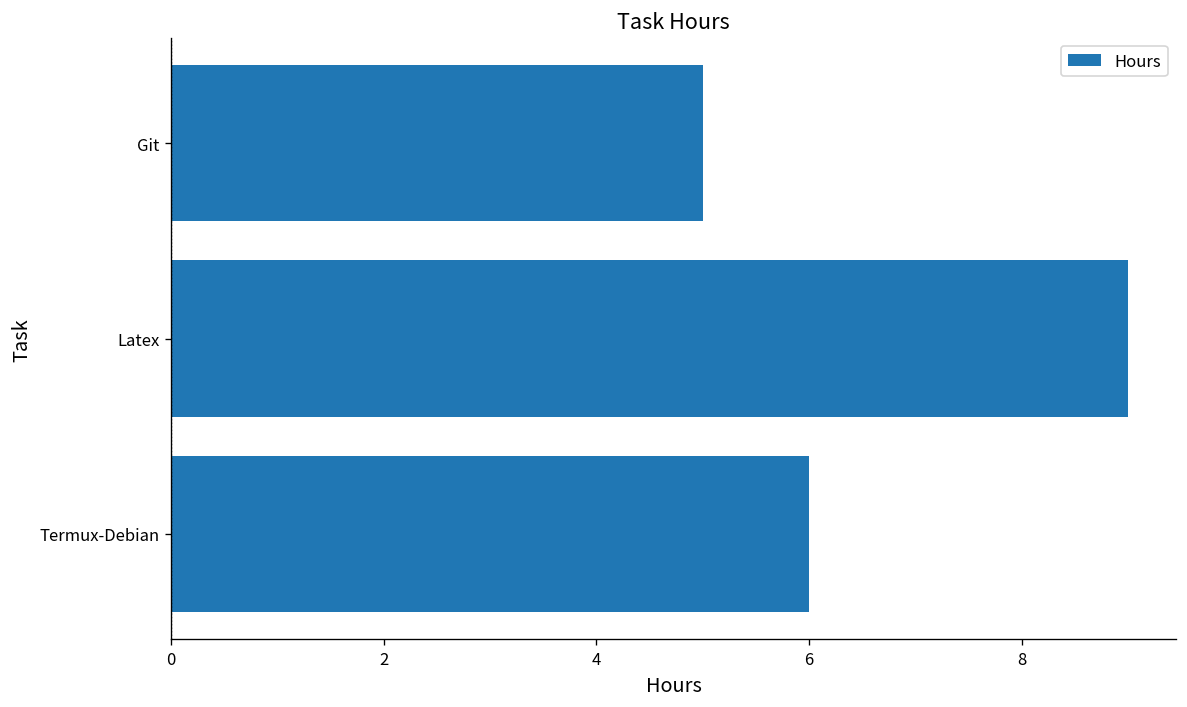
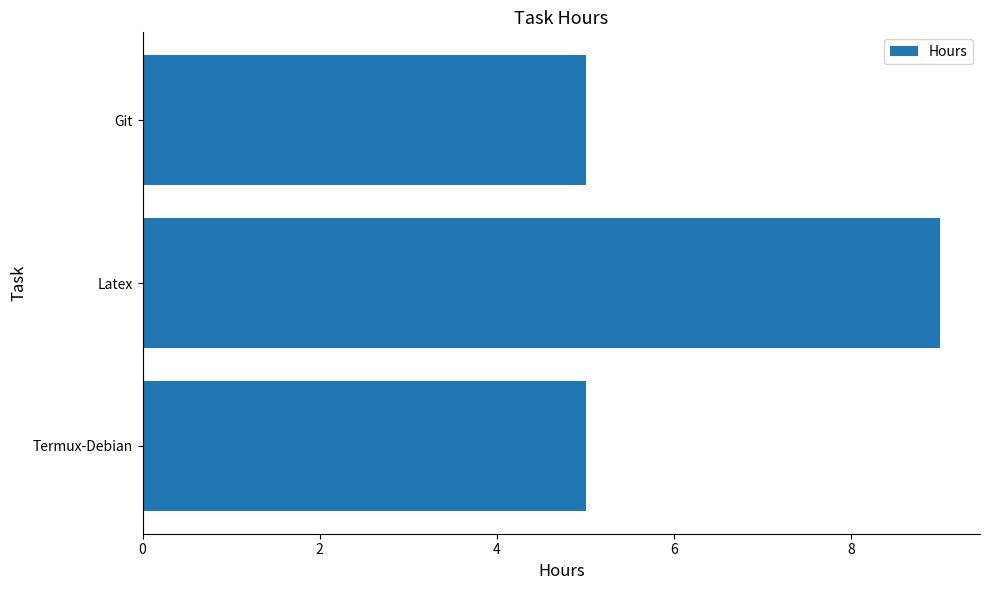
  {
    "Git": 5,
    "Latex": 9,
-   "Termux-Debian": 6
+   "Termux-Debian": 5
  }
